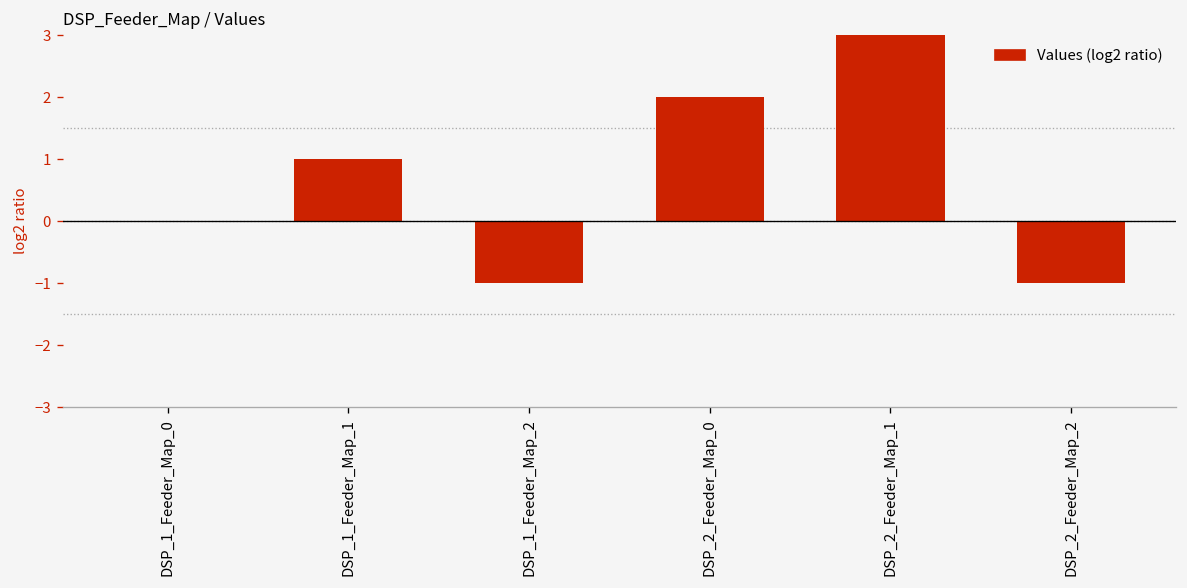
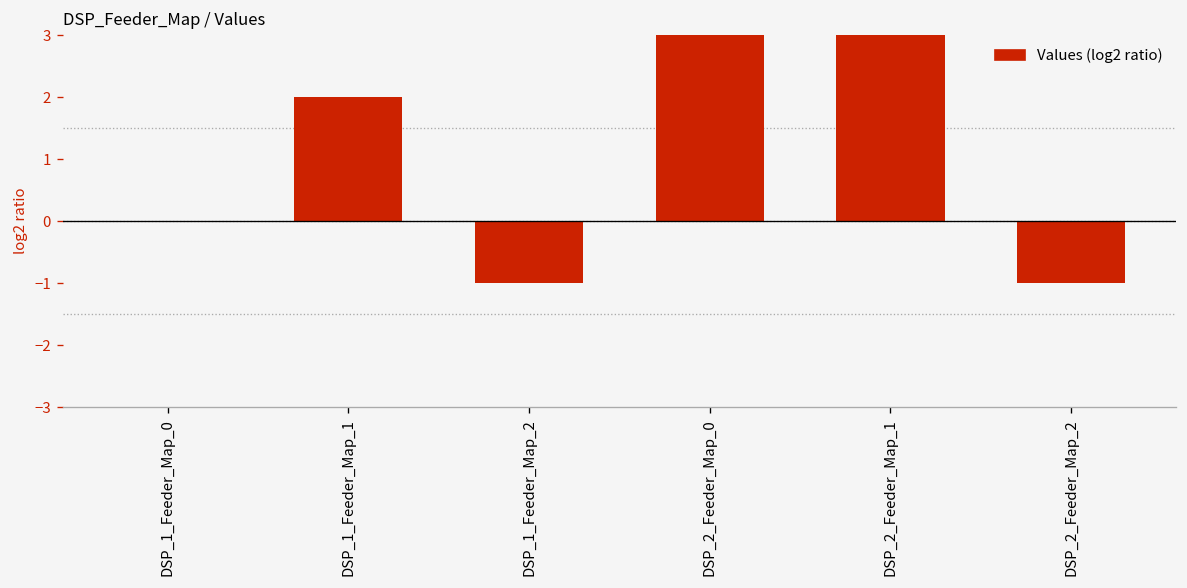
  {
    "DSP_1_Feeder_Map_0": 0,
-   "DSP_1_Feeder_Map_1": 1,
+   "DSP_1_Feeder_Map_1": 2,
    "DSP_1_Feeder_Map_2": -1,
-   "DSP_2_Feeder_Map_0": 2,
+   "DSP_2_Feeder_Map_0": 3,
    "DSP_2_Feeder_Map_1": 3,
    "DSP_2_Feeder_Map_2": -1
  }
